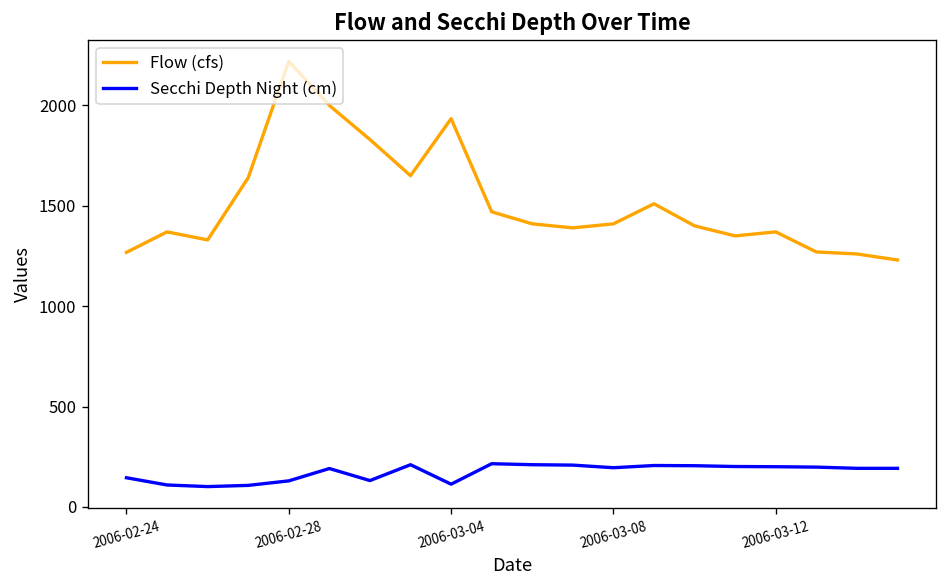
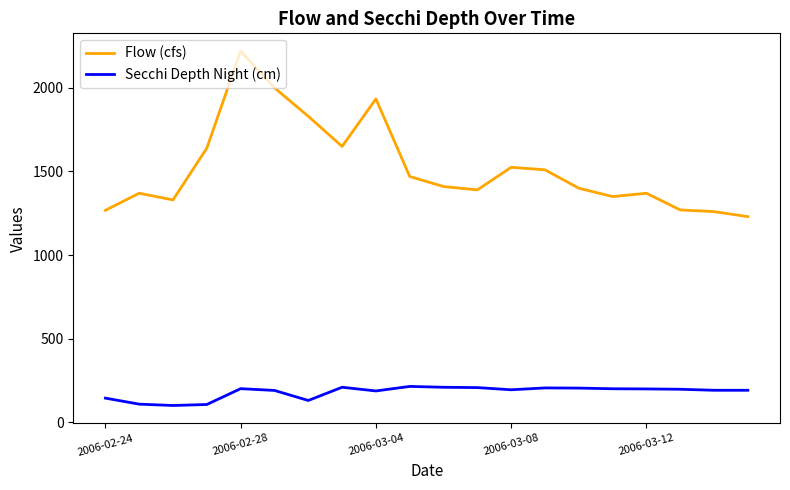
  {
    "Flow (cfs)": {
      "2006-02-24": 1270,
      "2006-03-04": 1930,
-     "2006-03-08": 1410,
+     "2006-03-08": 1530,
      "2006-03-12": 1370
    },
    "Secchi Depth Night (cm)": {
      "2006-02-24": 150,
-     "2006-02-28": 130,
-     "2006-03-04": 110,
+     "2006-02-28": 200,
+     "2006-03-04": 190,
      "2006-03-08": 200,
      "2006-03-12": 200
    }
  }
